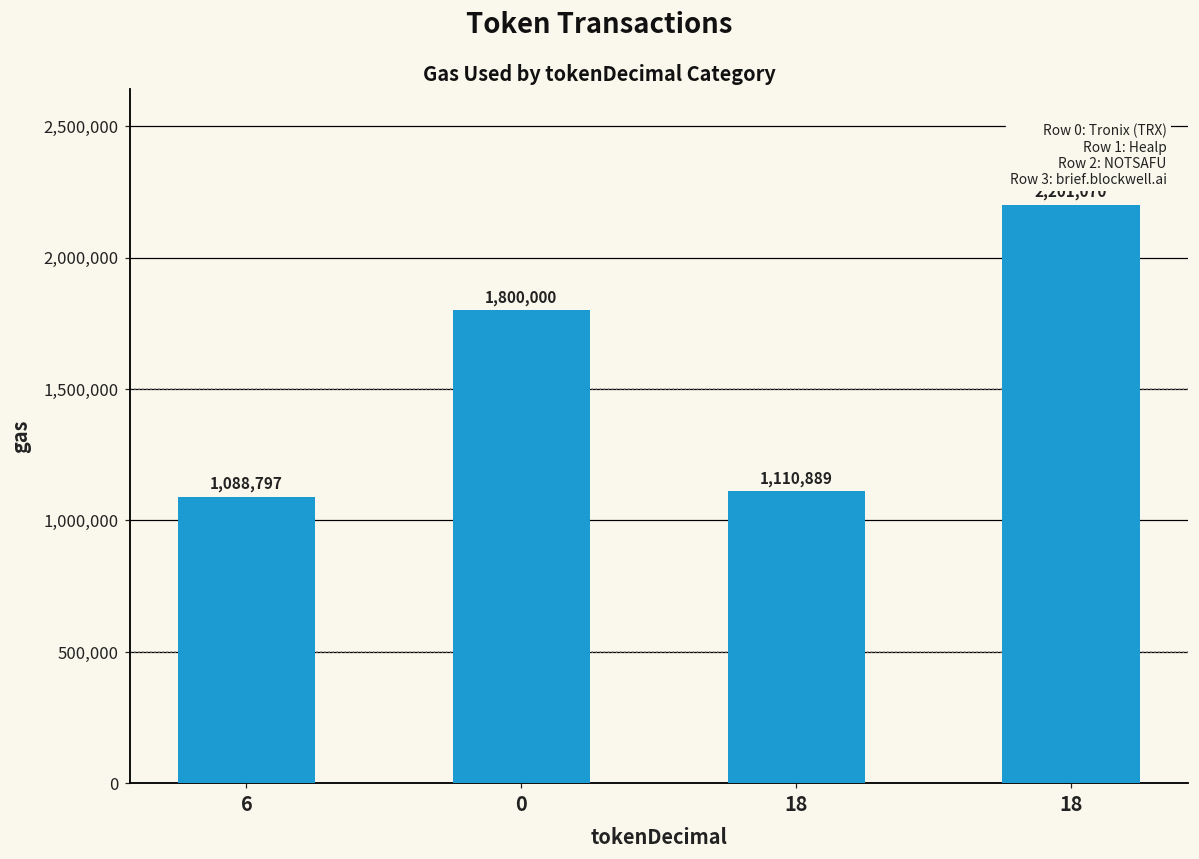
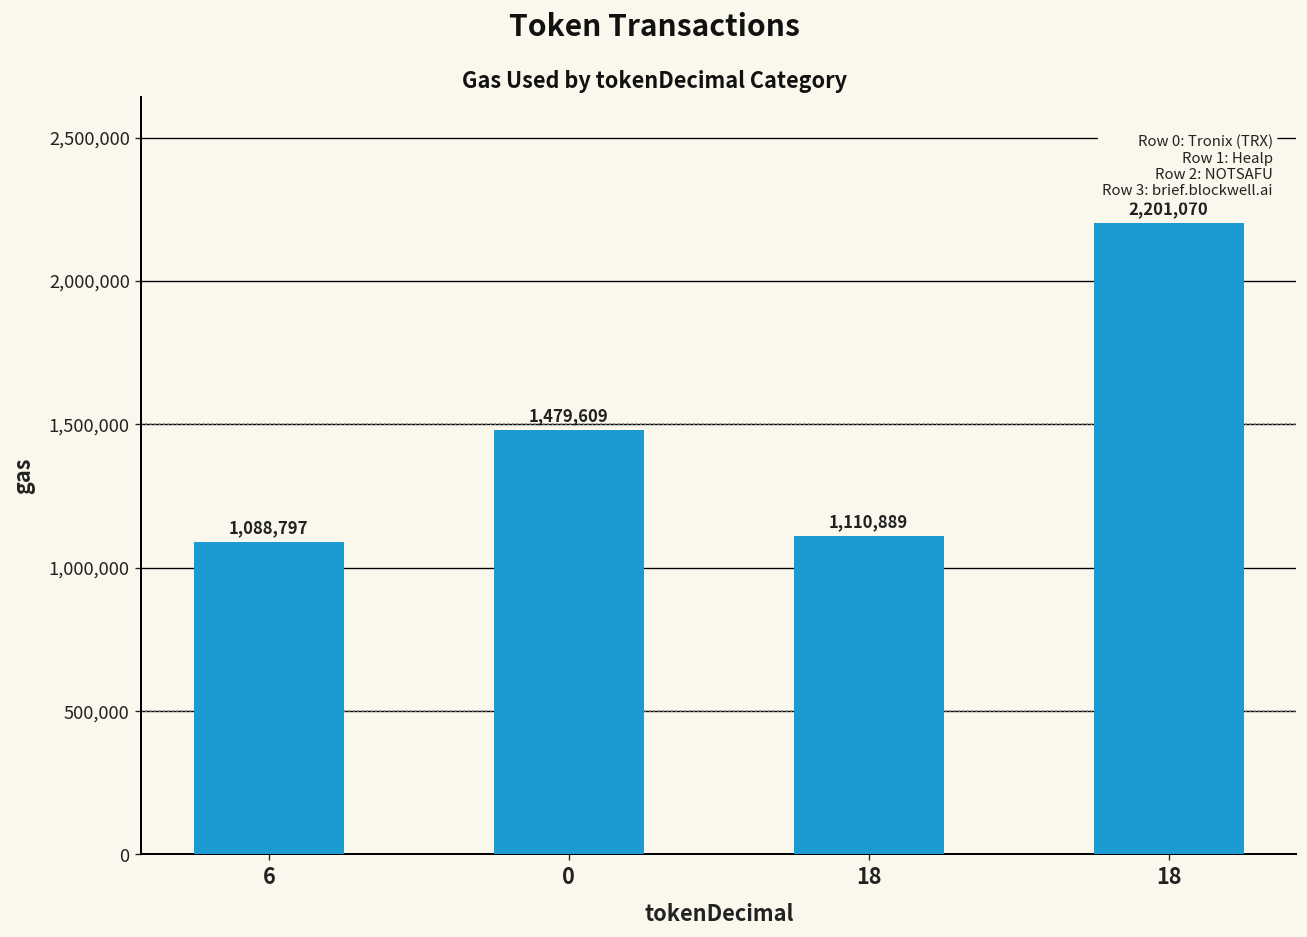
  {
    "6": "1,088,797",
-   "0": "1,800,000"
+   "0": "1,479,609"
  }
